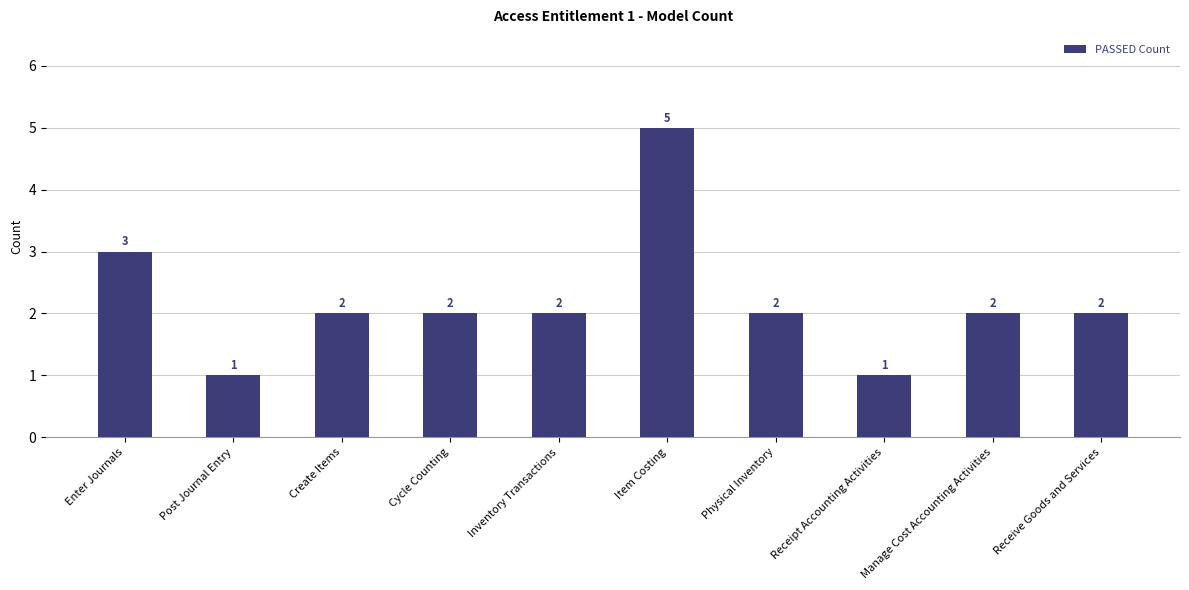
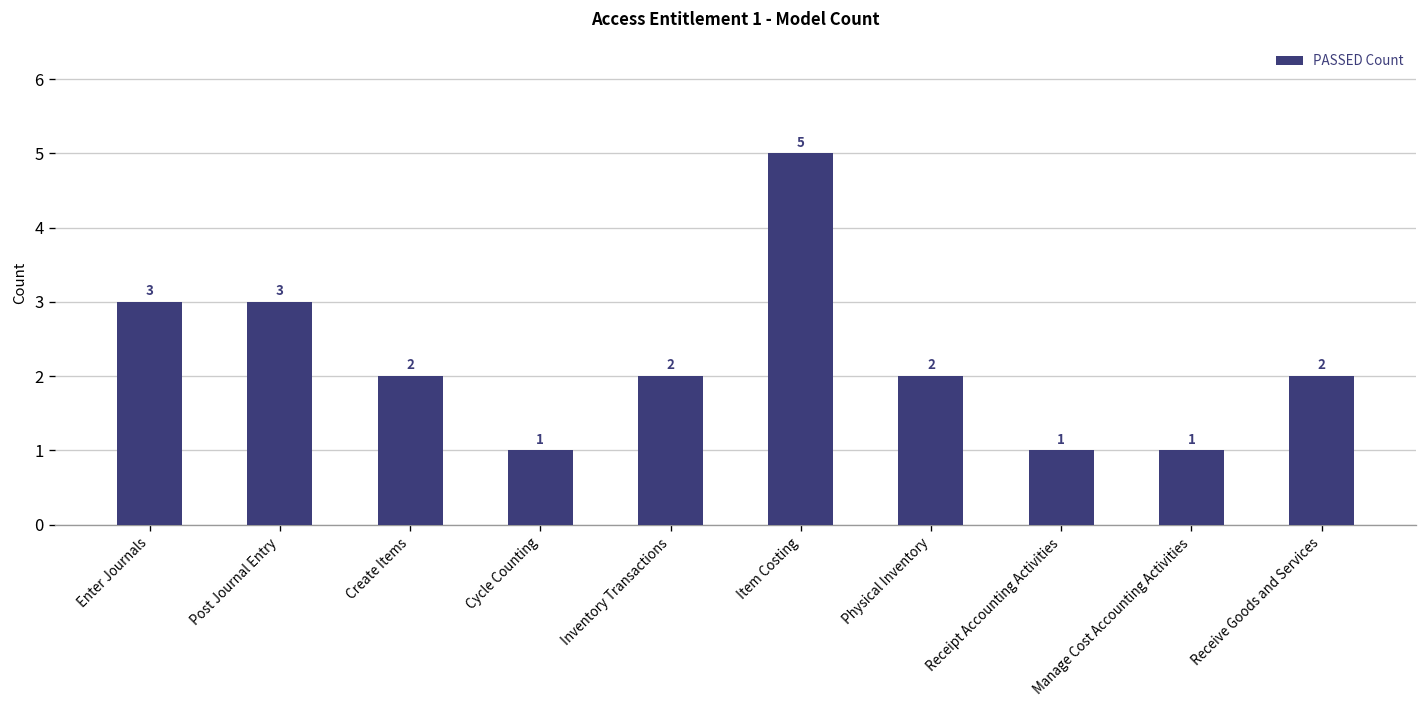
  {
    "Enter Journals": 3,
-   "Post Journal Entry": 1,
+   "Post Journal Entry": 3,
    "Create Items": 2,
-   "Cycle Counting": 2,
+   "Cycle Counting": 1,
    "Inventory Transactions": 2,
    "Item Costing": 5,
    "Physical Inventory": 2,
    "Receipt Accounting Activities": 1,
-   "Manage Cost Accounting Activities": 2,
+   "Manage Cost Accounting Activities": 1,
    "Receive Goods and Services": 2
  }
